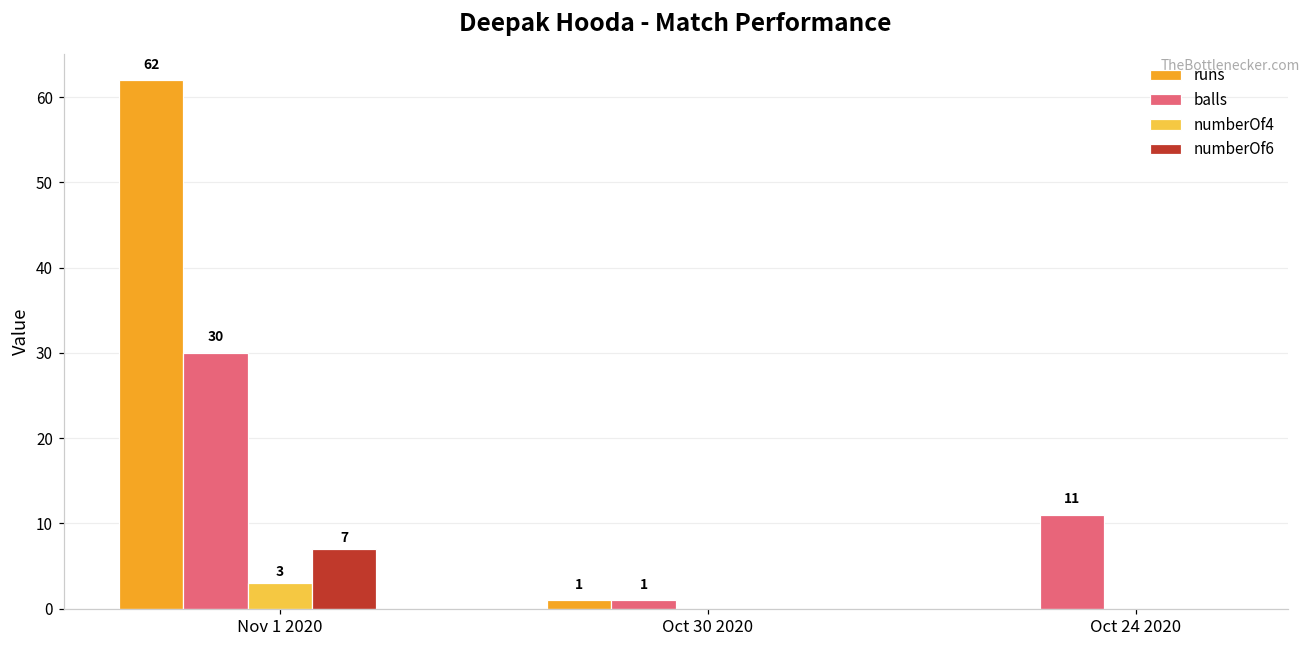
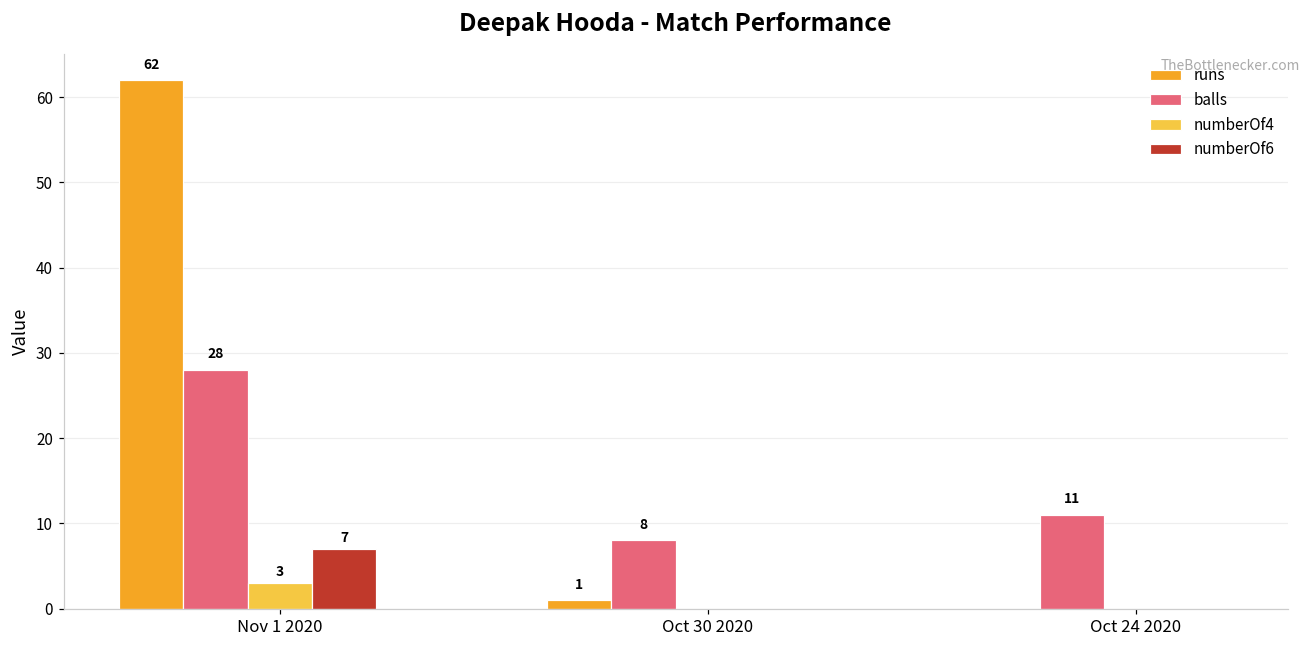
  {
    "balls": {
-     "Nov 1 2020": 30,
-     "Oct 30 2020": 1,
+     "Nov 1 2020": 28,
+     "Oct 30 2020": 8,
      "Oct 24 2020": 11
    },
    "numberOf6": {
      "Nov 1 2020": 7
    }
  }
